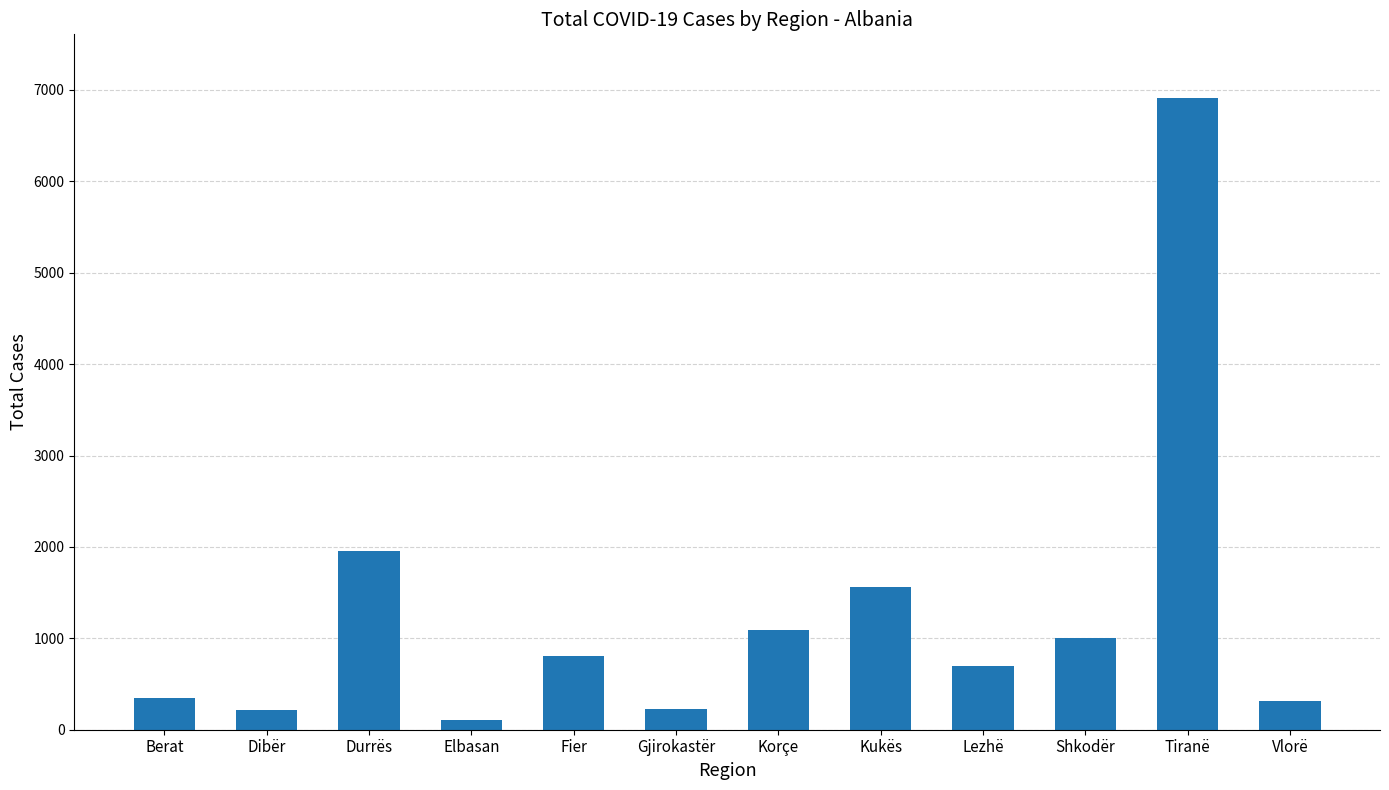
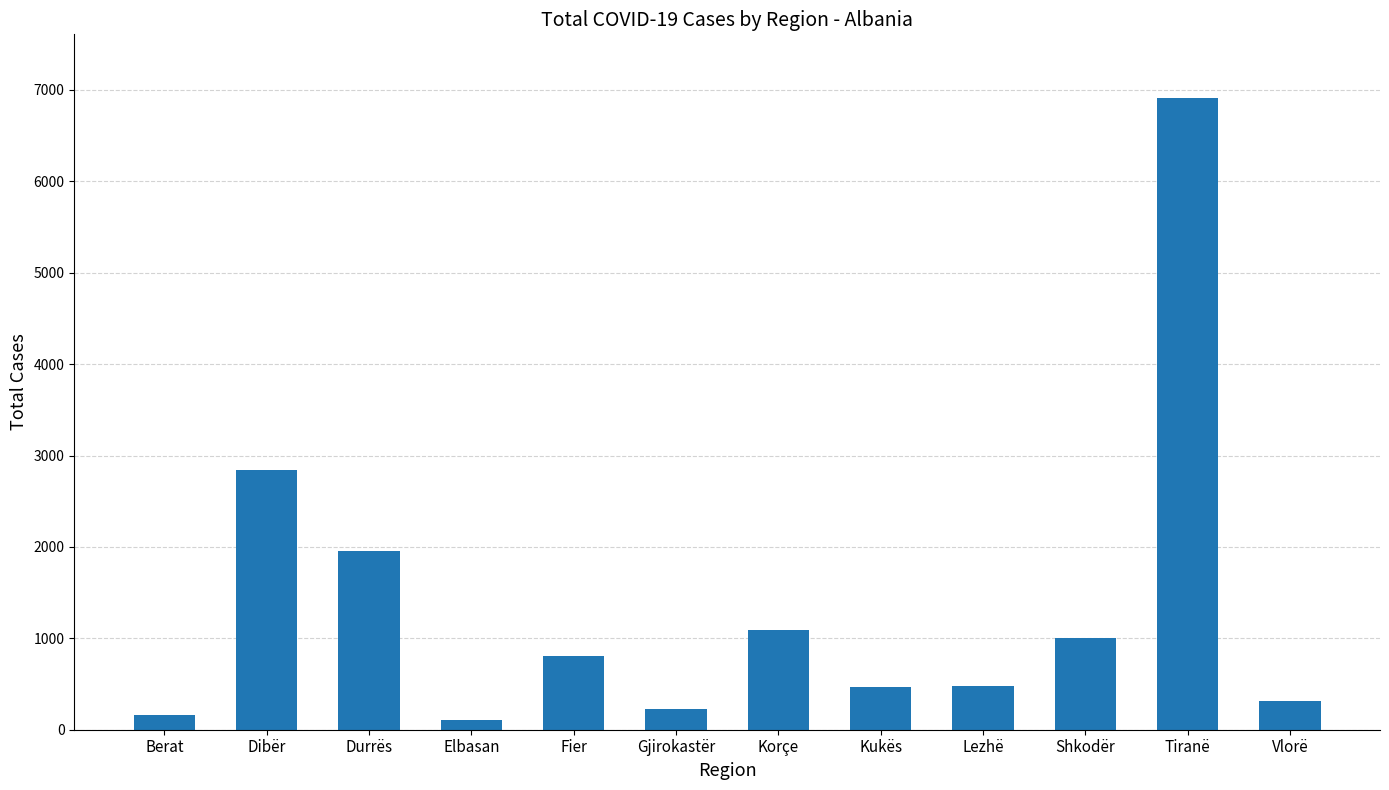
  {
-   "Berat": 300,
-   "Dibër": 200,
+   "Berat": 200,
+   "Dibër": 2800,
    "Durrës": 2000,
    "Elbasan": 100,
    "Fier": 800,
    "Gjirokastër": 200,
    "Korçe": 1100,
-   "Kukës": 1600,
-   "Lezhë": 700,
+   "Kukës": 500,
+   "Lezhë": 500,
    "Shkodër": 1000,
    "Tiranë": 6900,
    "Vlorë": 300
  }
